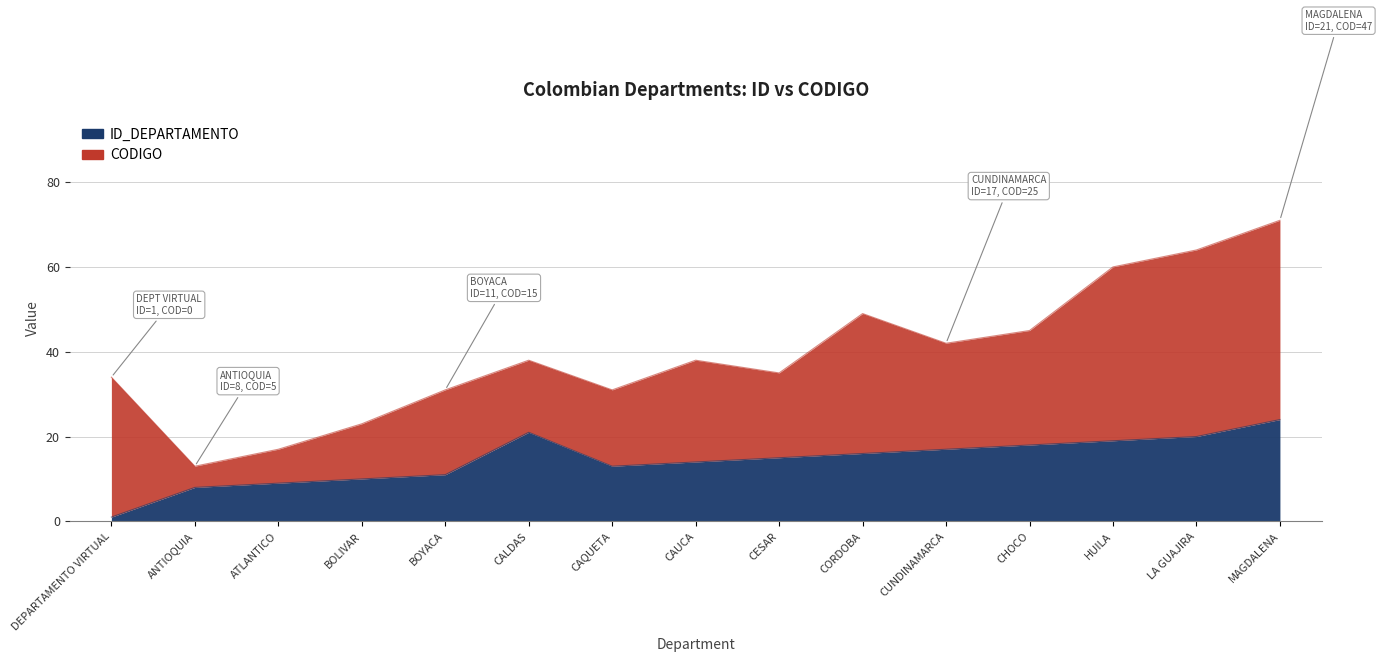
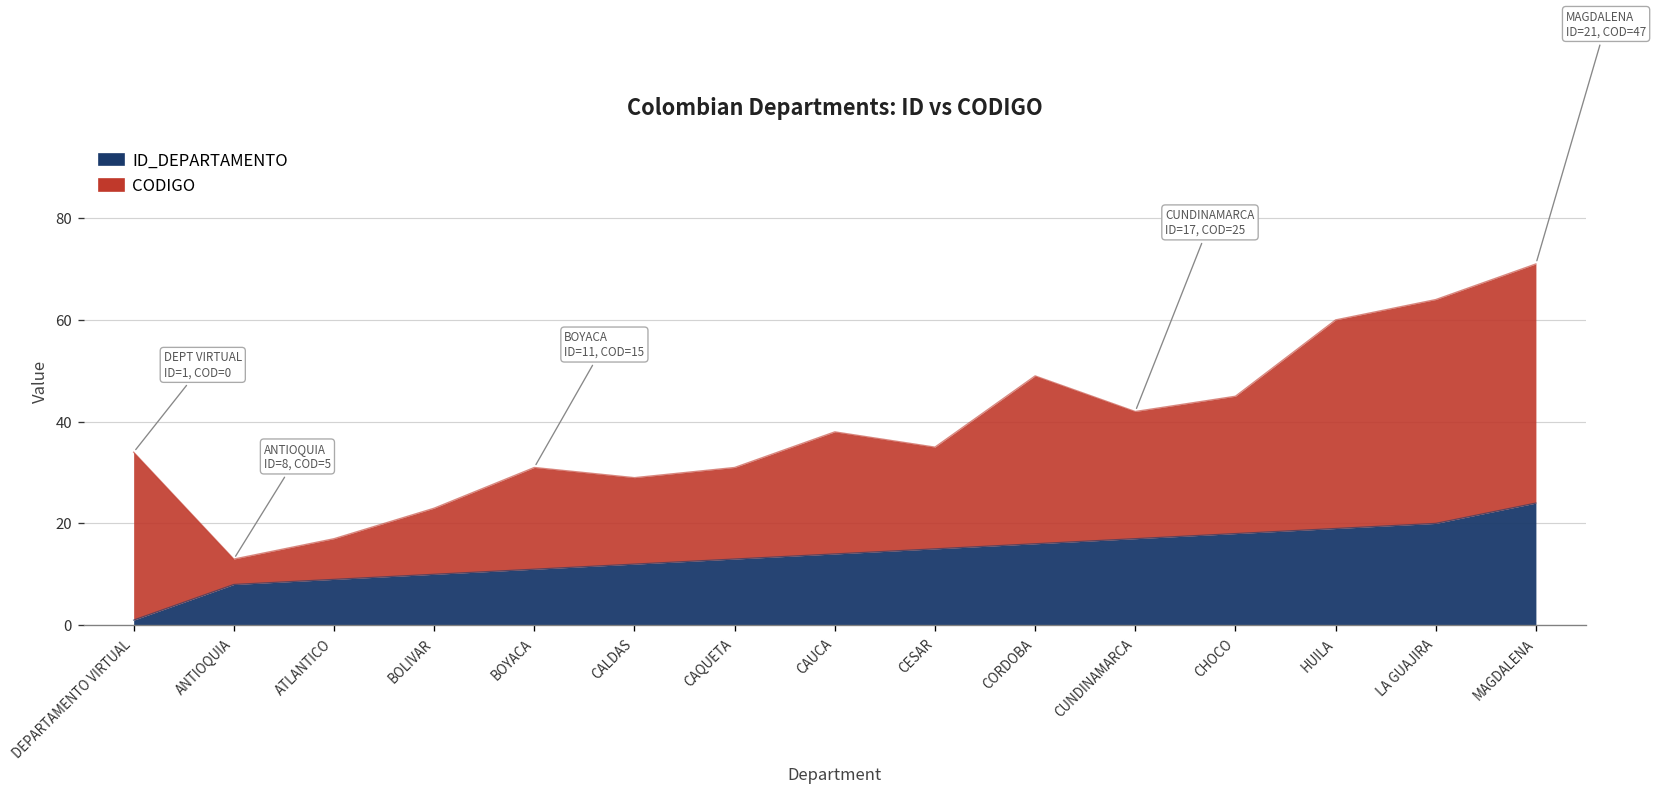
  {
    "ID_DEPARTAMENTO": {
      "DEPARTAMENTO VIRTUAL": 1,
      "ANTIOQUIA": 8,
      "ATLANTICO": 9,
      "BOLIVAR": 10,
      "BOYACA": 11,
-     "CALDAS": 21,
+     "CALDAS": 12,
      "CAQUETA": 13,
      "CAUCA": 14,
      "CESAR": 15,
      "CORDOBA": 16,
      "CUNDINAMARCA": 17,
      "CHOCO": 18,
      "HUILA": 19,
      "LA GUAJIRA": 20,
      "MAGDALENA": 24
    },
    "CODIGO": {
      "ANTIOQUIA": 5,
      "BOLIVAR": 13,
      "BOYACA": 20,
      "CAQUETA": 18,
      "CAUCA": 24,
      "CESAR": 20,
      "CORDOBA": 33,
      "CUNDINAMARCA": 25,
      "HUILA": 41,
      "LA GUAJIRA": 44
    }
  }
